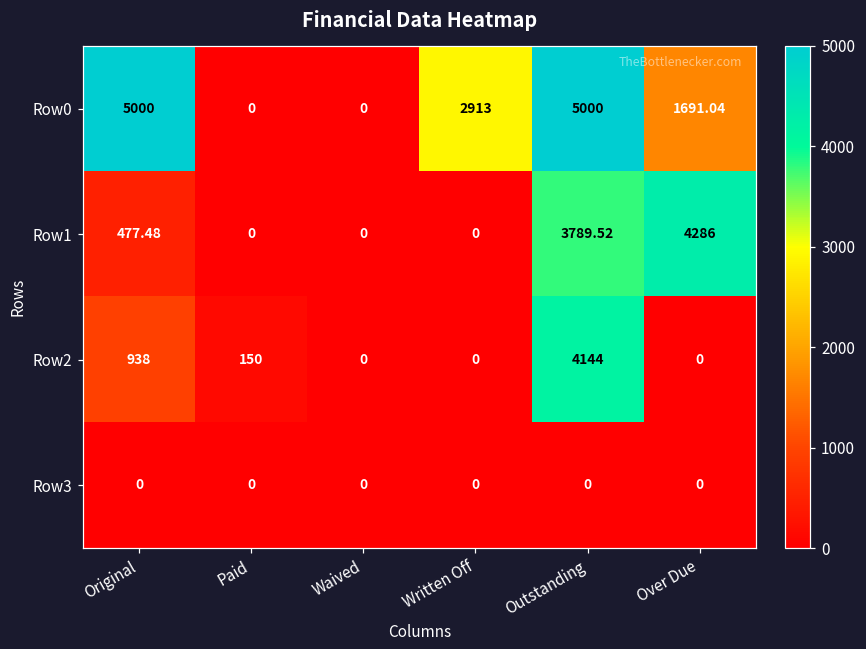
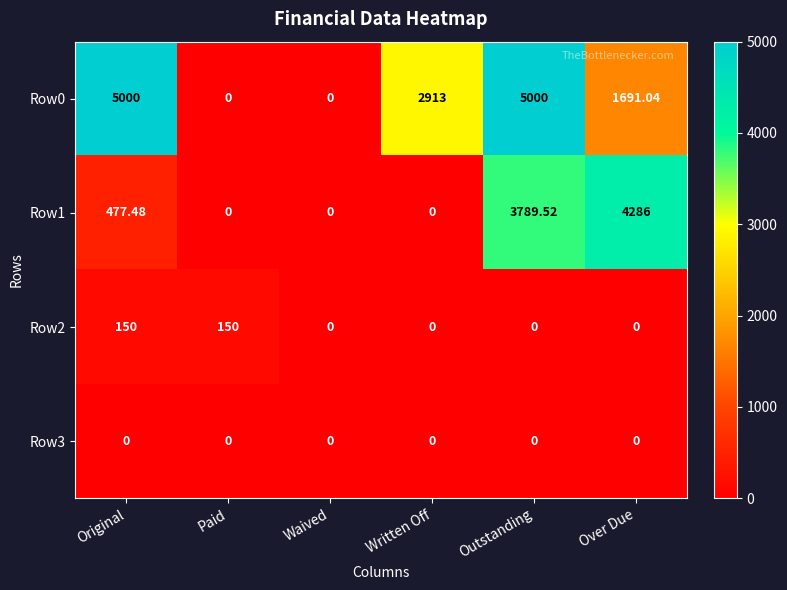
  {
    "Row0": {
      "Original": 5000,
      "Paid": 0,
      "Waived": 0,
      "Written Off": 2913,
      "Outstanding": 5000
    },
    "Row1": {
      "Original": 477.48,
      "Paid": 0,
      "Waived": 0,
      "Written Off": 0,
      "Outstanding": 3789.52,
      "Over Due": 4286
    },
    "Row2": {
-     "Original": 938,
+     "Original": 150,
      "Paid": 150,
      "Waived": 0,
      "Written Off": 0,
-     "Outstanding": 4144,
+     "Outstanding": 0,
      "Over Due": 0
    },
    "Row3": {
      "Original": 0,
      "Paid": 0,
      "Waived": 0,
      "Written Off": 0,
      "Outstanding": 0,
      "Over Due": 0
    }
  }
